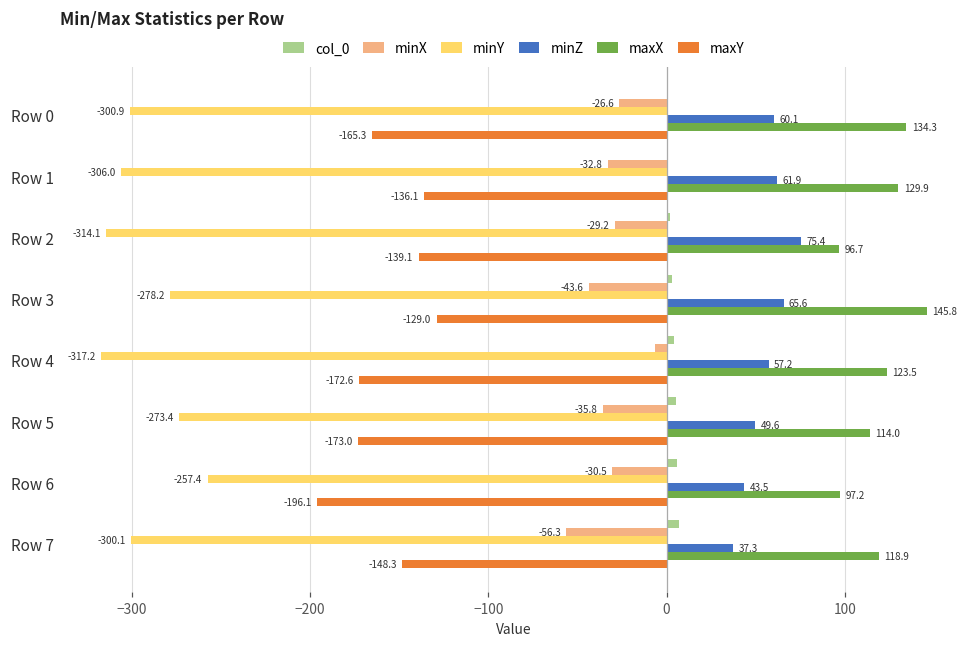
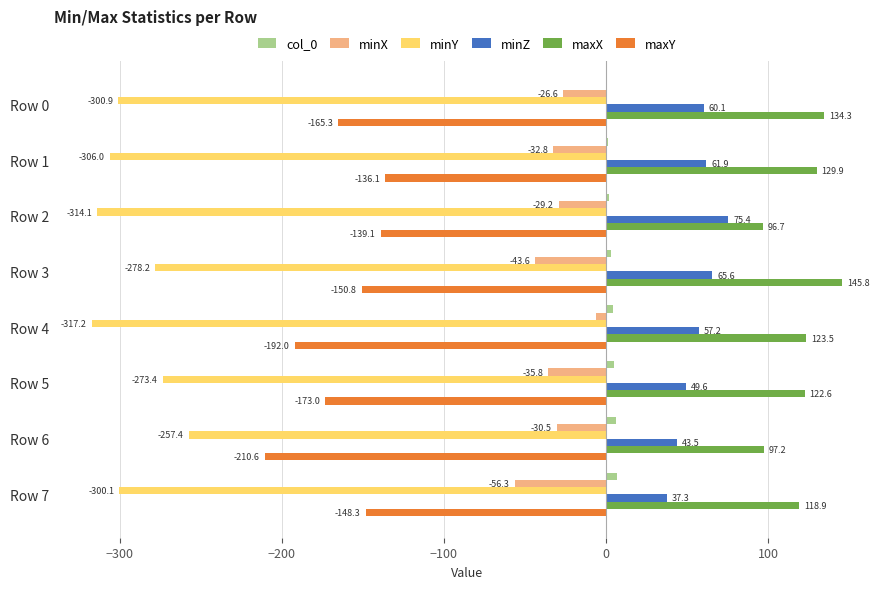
  {
    "col_0": {
      "Row 0": 0,
      "Row 2": 2,
      "Row 3": 3,
      "Row 4": 4,
      "Row 5": 5,
      "Row 6": 6,
      "Row 7": 7
    },
    "minZ": {
      "Row 0": 60.1,
      "Row 1": 61.9,
      "Row 2": 75.4,
      "Row 3": 65.6,
      "Row 4": 57.2,
      "Row 5": 49.6,
      "Row 6": 43.5,
      "Row 7": 37.3
    },
    "maxX": {
      "Row 0": 134.3,
      "Row 1": 129.9,
      "Row 2": 96.7,
      "Row 3": 145.8,
      "Row 4": 123.5,
-     "Row 5": 114.0,
+     "Row 5": 122.6,
      "Row 6": 97.2,
      "Row 7": 118.9
    },
    "maxY": {
      "Row 0": -165.3,
      "Row 1": -136.1,
      "Row 2": -139.1,
-     "Row 3": -129.0,
-     "Row 4": -172.6,
+     "Row 3": -150.8,
+     "Row 4": -192.0,
      "Row 5": -173.0,
-     "Row 6": -196.1,
+     "Row 6": -210.6,
      "Row 7": -148.3
    }
  }
